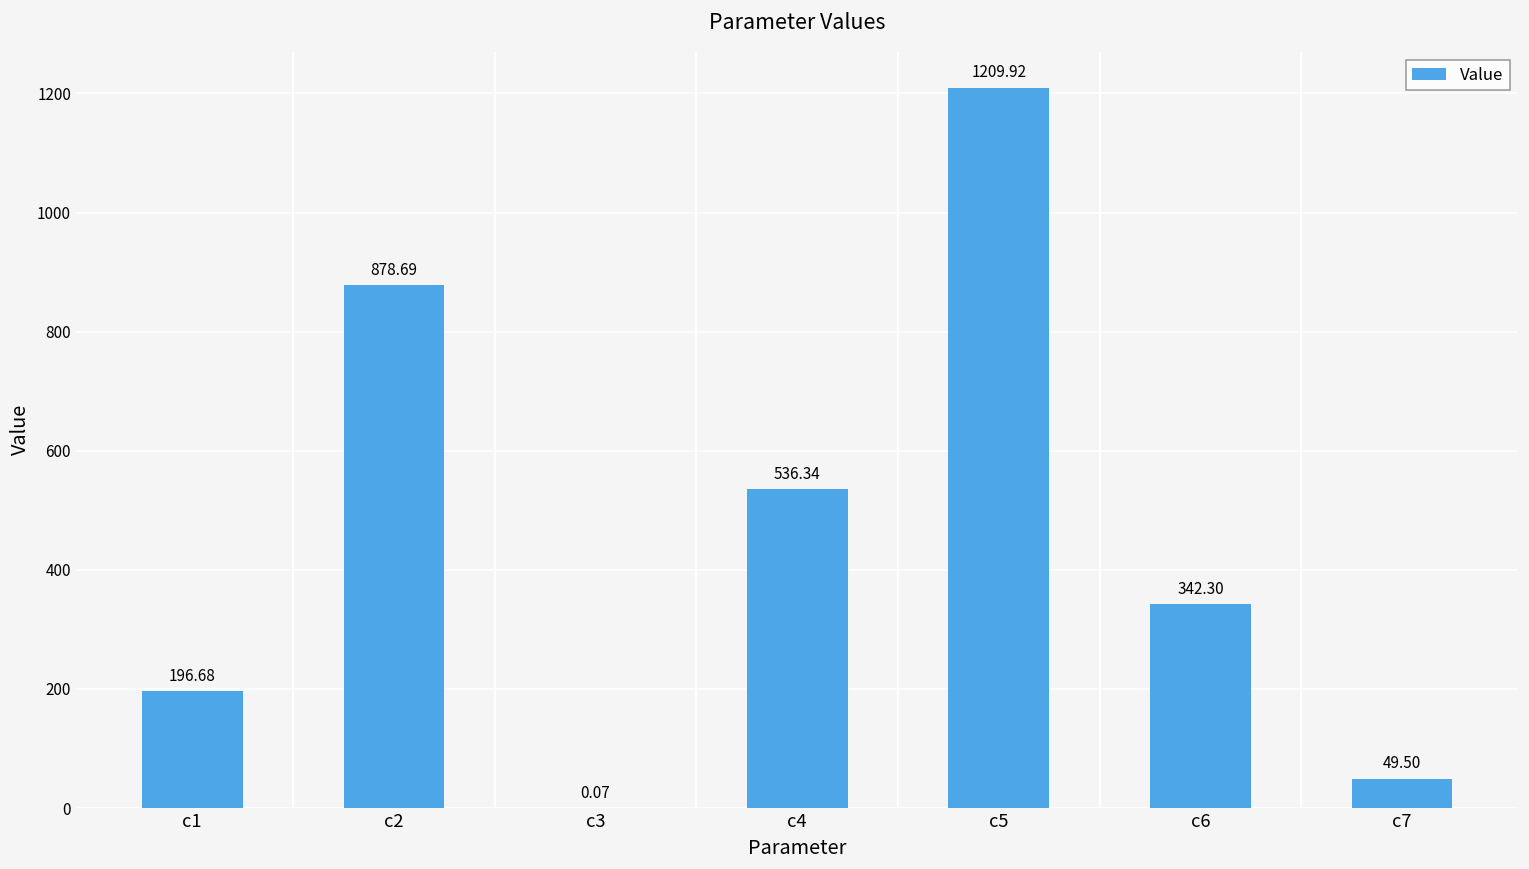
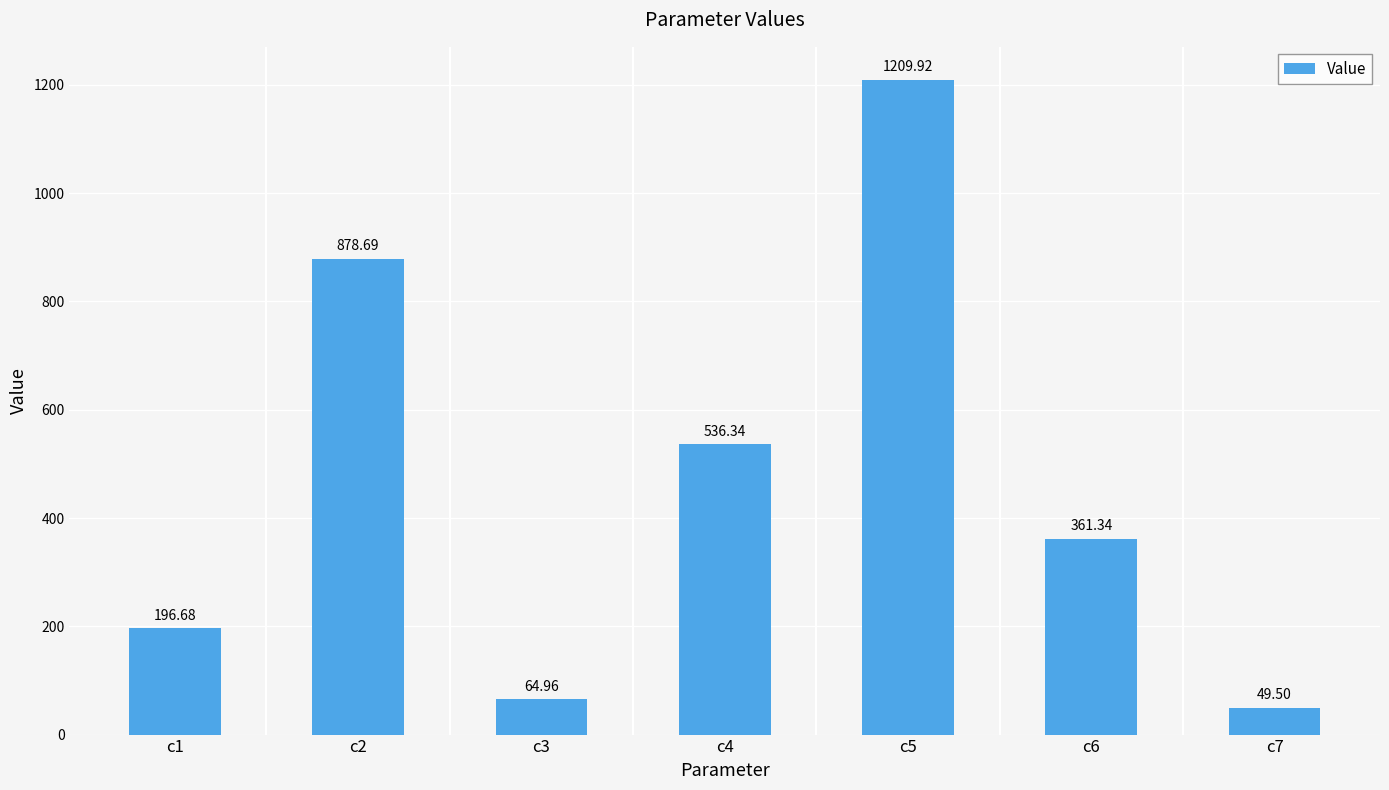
  {
    "c1": 196.68,
    "c2": 878.69,
-   "c3": 0.07,
+   "c3": 64.96,
    "c4": 536.34,
    "c5": 1209.92,
-   "c6": 342.30,
+   "c6": 361.34,
    "c7": 49.50
  }
